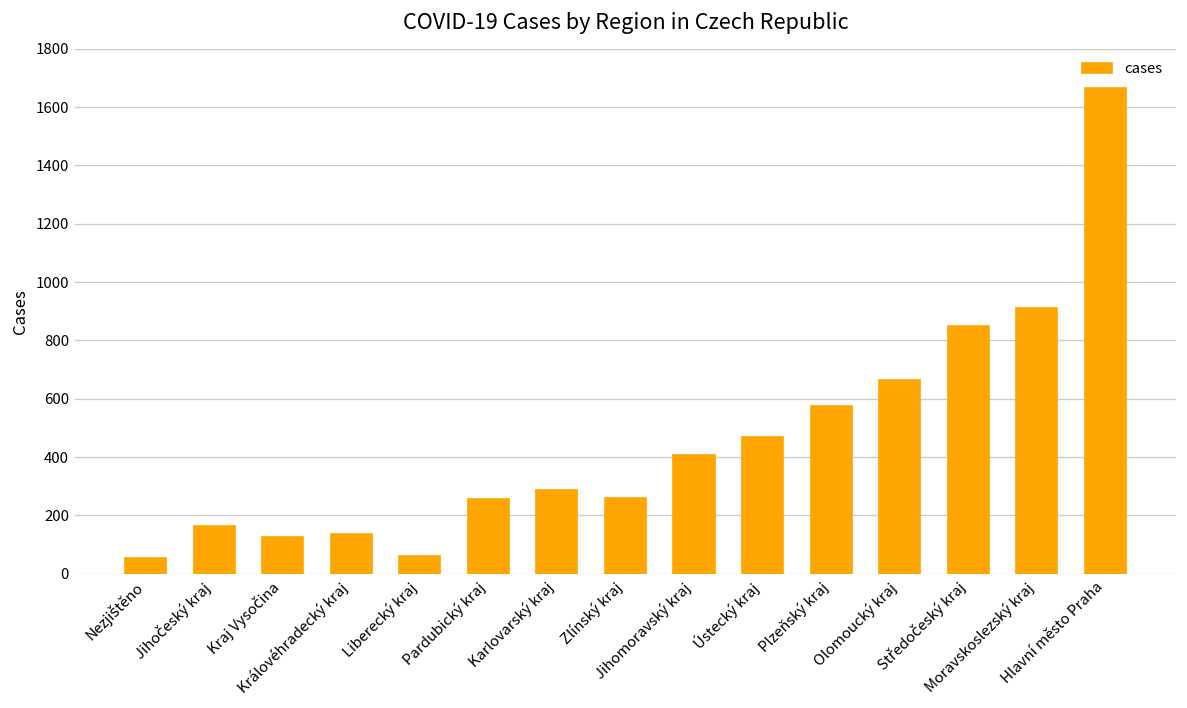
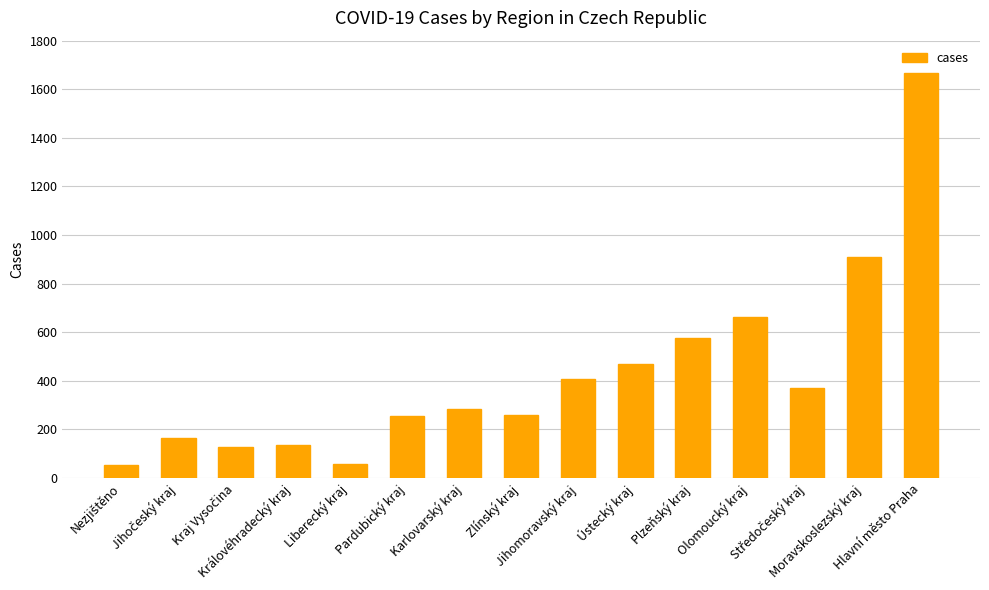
  {
    "Nezjištěno": 50,
    "Jihočeský kraj": 160,
    "Kraj Vysočina": 130,
    "Královéhradecký kraj": 140,
    "Liberecký kraj": 60,
    "Pardubický kraj": 260,
    "Karlovarský kraj": 290,
    "Zlínský kraj": 260,
    "Jihomoravský kraj": 410,
    "Ústecký kraj": 470,
    "Plzeňský kraj": 580,
    "Olomoucký kraj": 660,
-   "Středočeský kraj": 850,
+   "Středočeský kraj": 370,
    "Moravskoslezský kraj": 910,
    "Hlavní město Praha": 1670
  }
